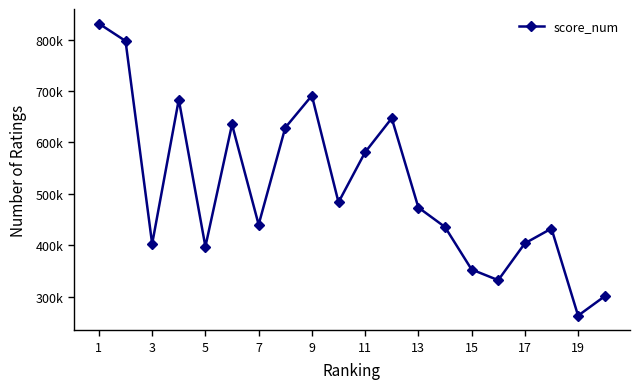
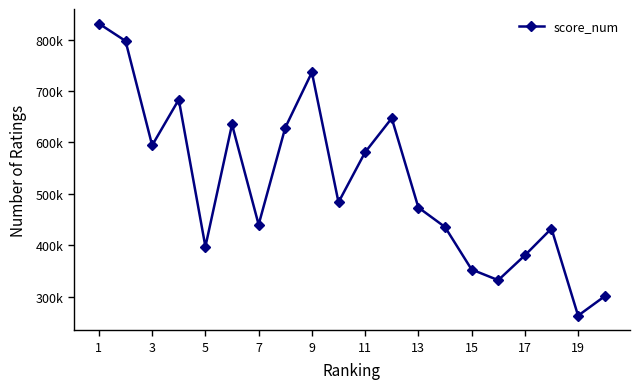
  {
    "1": 830000,
-   "3": 400000,
+   "3": 590000,
    "5": 400000,
    "7": 440000,
-   "9": 690000,
+   "9": 740000,
    "11": 580000,
    "13": 470000,
    "15": 350000,
-   "17": 400000,
+   "17": 380000,
    "19": 260000
  }
